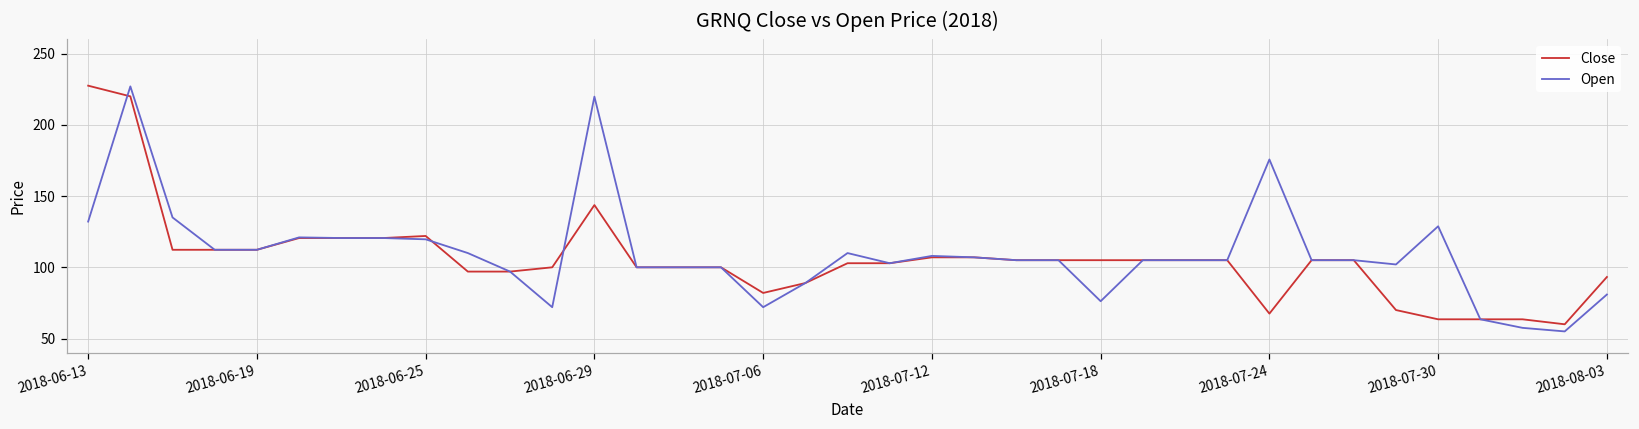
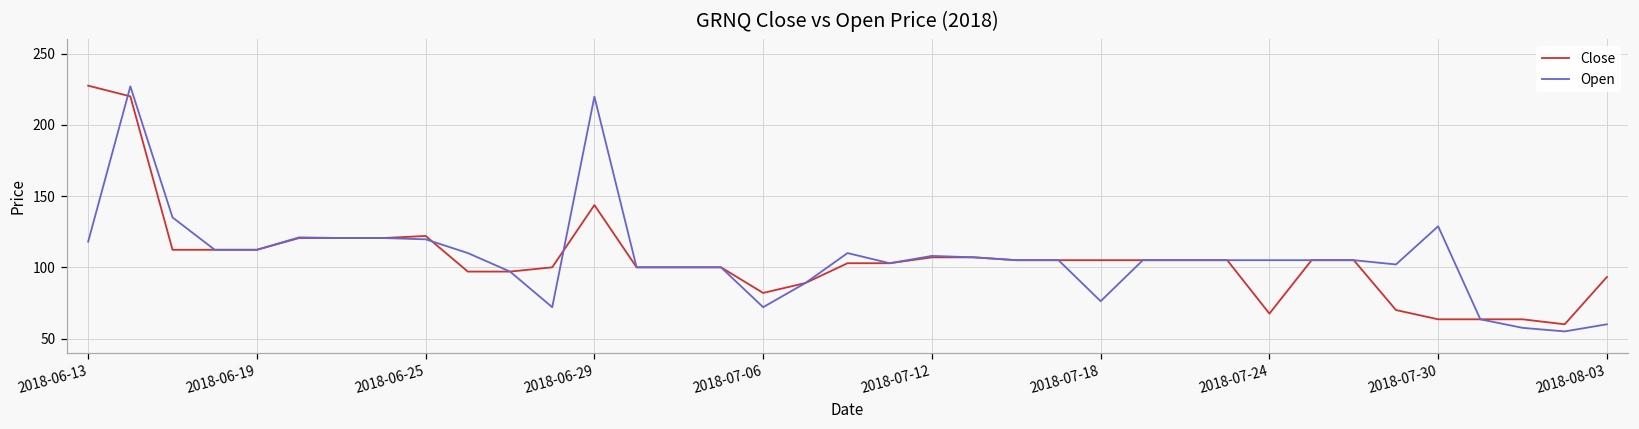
  {
    "Close": {
      "2018-06-13": 228,
      "2018-06-25": 122,
      "2018-06-29": 144,
      "2018-07-06": 82,
      "2018-07-18": 105,
      "2018-07-24": 68,
      "2018-07-30": 64,
      "2018-08-03": 93
    },
    "Open": {
-     "2018-06-13": 132,
+     "2018-06-13": 118,
      "2018-06-25": 120,
      "2018-06-29": 220,
      "2018-07-06": 72,
      "2018-07-18": 76,
-     "2018-07-24": 176,
+     "2018-07-24": 105,
      "2018-07-30": 129,
-     "2018-08-03": 81
+     "2018-08-03": 60
    }
  }
